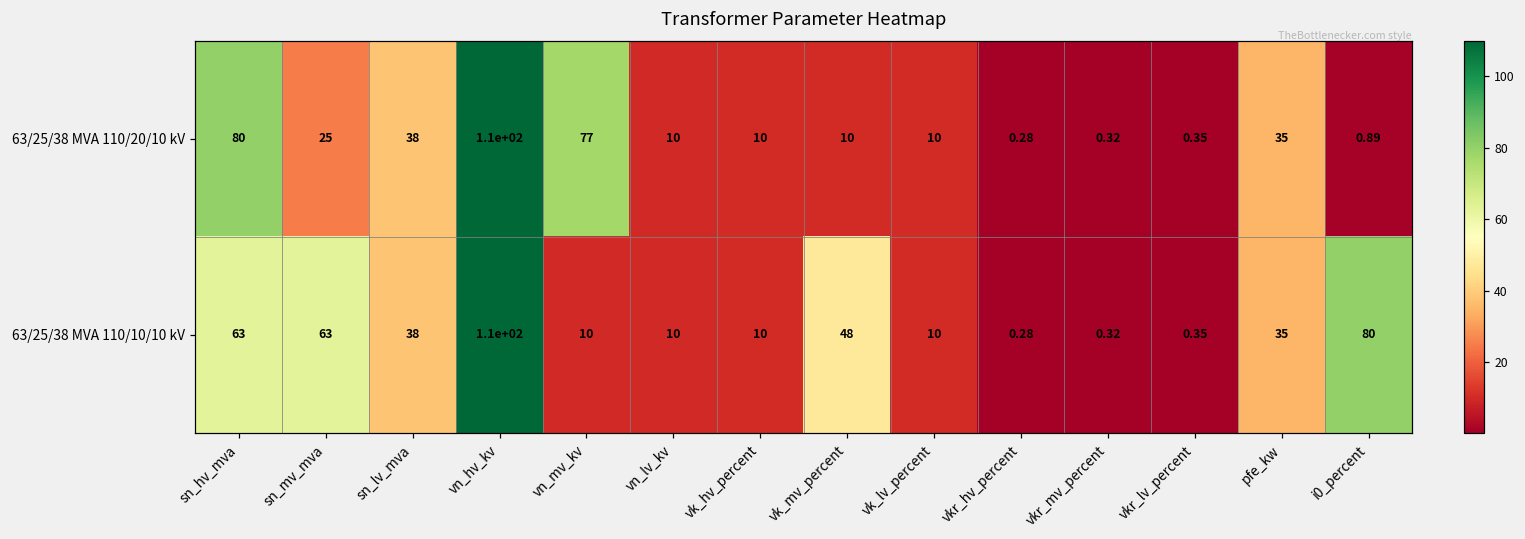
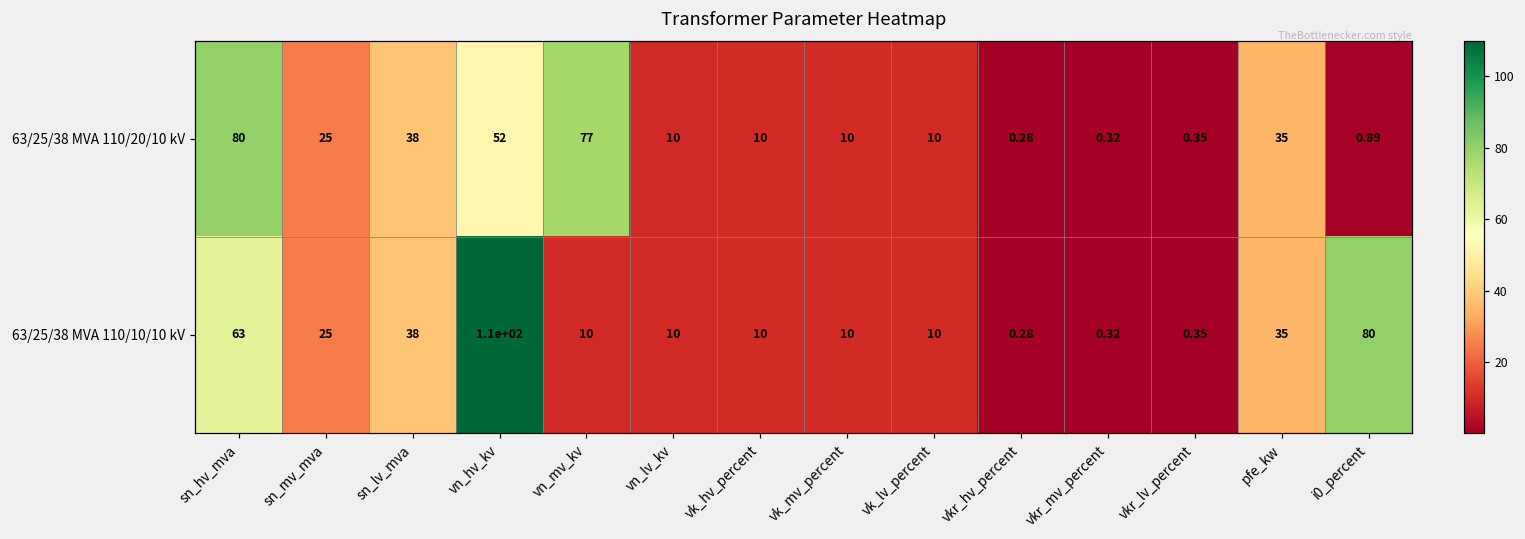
  {
    "63/25/38 MVA 110/20/10 kV": {
      "sn_hv_mva": "80",
      "sn_mv_mva": "25",
      "sn_lv_mva": "38",
-     "vn_hv_kv": "1.1e+02",
+     "vn_hv_kv": "52",
      "vn_mv_kv": "77",
      "vn_lv_kv": "10",
      "vk_hv_percent": "10",
      "vk_mv_percent": "10",
      "vk_lv_percent": "10",
      "vkr_hv_percent": "0.28",
      "vkr_mv_percent": "0.32",
      "vkr_lv_percent": "0.35",
      "pfe_kw": "35",
      "i0_percent": "0.89"
    },
    "63/25/38 MVA 110/10/10 kV": {
      "sn_hv_mva": "63",
-     "sn_mv_mva": "63",
+     "sn_mv_mva": "25",
      "sn_lv_mva": "38",
      "vn_hv_kv": "1.1e+02",
      "vn_mv_kv": "10",
      "vn_lv_kv": "10",
      "vk_hv_percent": "10",
-     "vk_mv_percent": "48",
+     "vk_mv_percent": "10",
      "vk_lv_percent": "10",
      "vkr_hv_percent": "0.28",
      "vkr_mv_percent": "0.32",
      "vkr_lv_percent": "0.35",
      "pfe_kw": "35",
      "i0_percent": "80"
    }
  }
